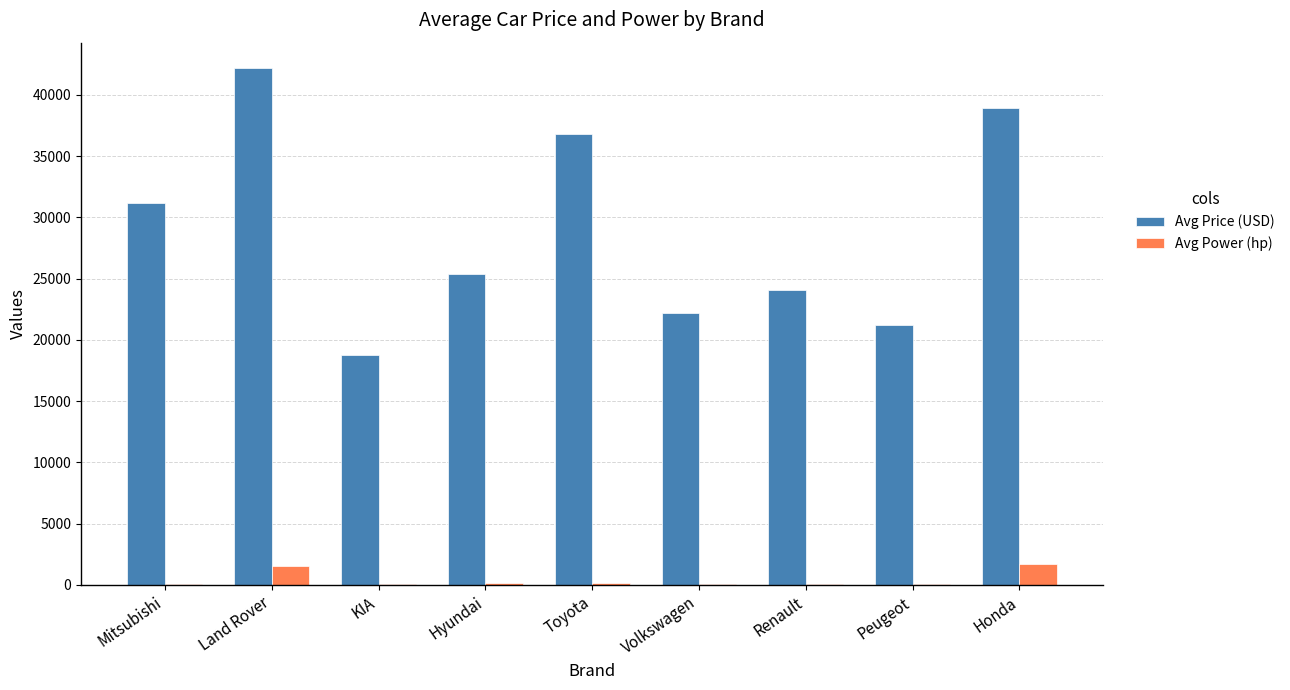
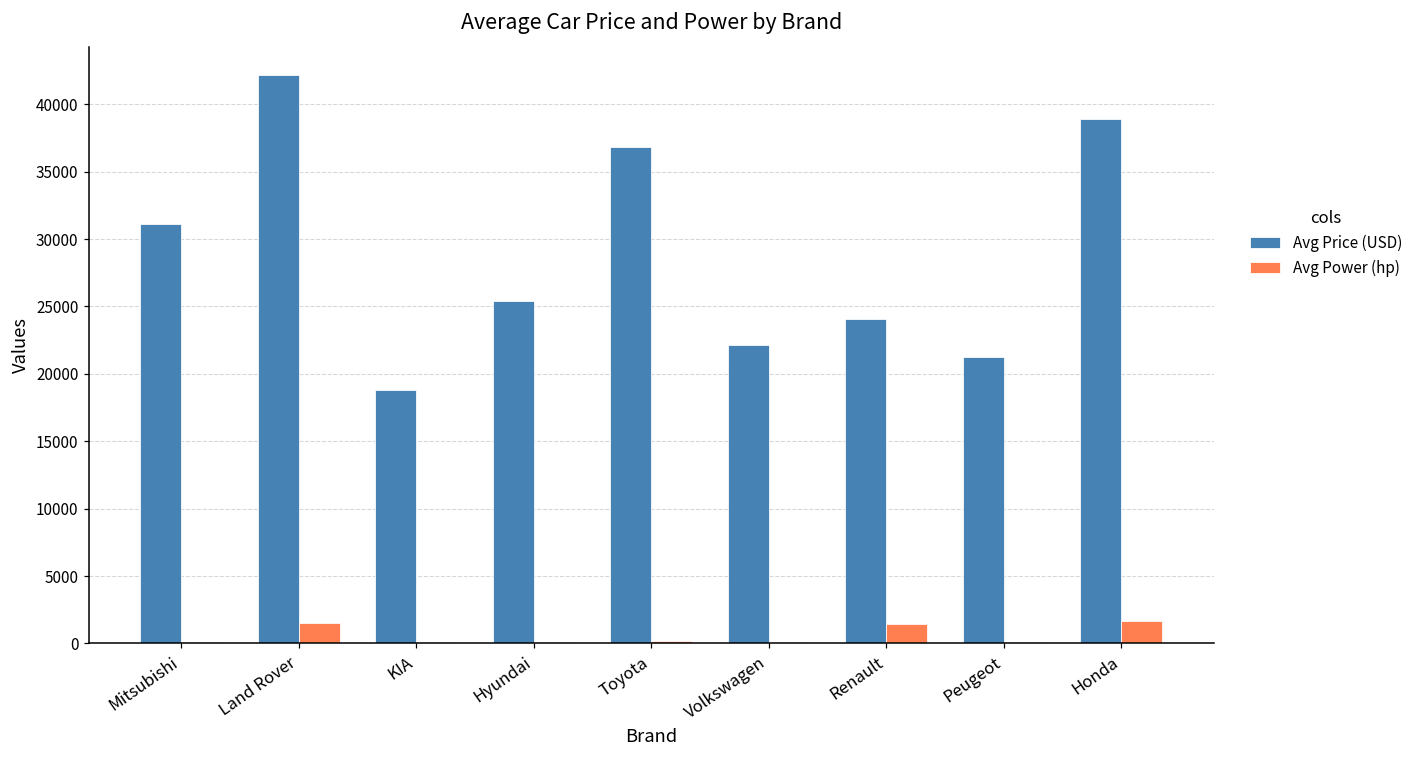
  {
    "Avg Price (USD)": {
      "Mitsubishi": 31100,
      "Land Rover": 42200,
      "KIA": 18800,
      "Hyundai": 25400,
      "Toyota": 36800,
      "Volkswagen": 22200,
      "Renault": 24100,
      "Peugeot": 21200,
      "Honda": 38900
    },
    "Avg Power (hp)": {
      "Land Rover": 1500,
-     "Renault": 100,
+     "Renault": 1400,
      "Honda": 1700
    }
  }
